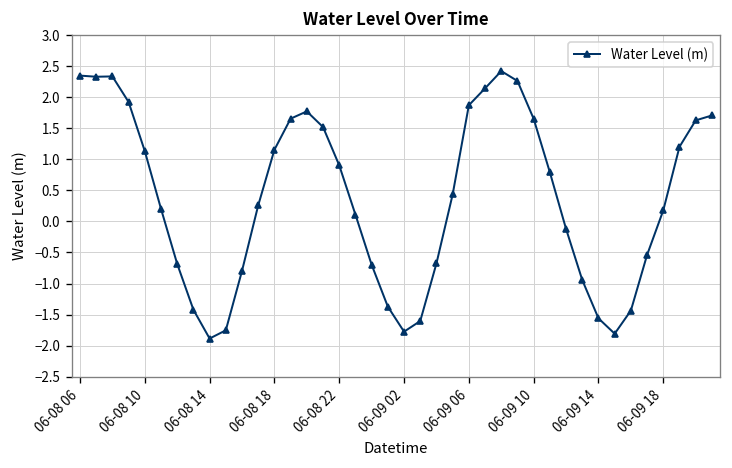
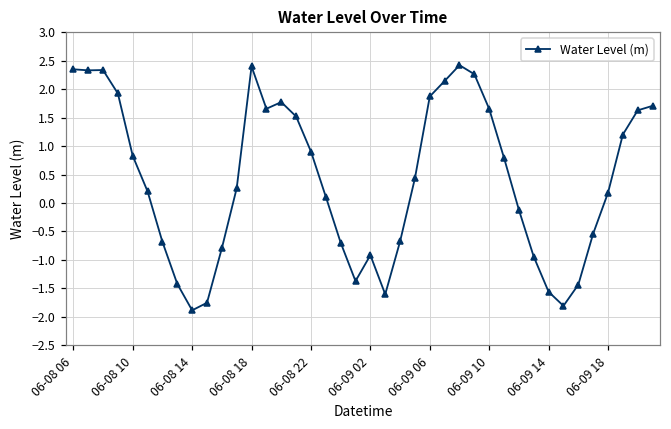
  {
    "06-08 06": 2.3,
-   "06-08 10": 1.1,
+   "06-08 10": 0.8,
    "06-08 14": -1.9,
-   "06-08 18": 1.2,
+   "06-08 18": 2.4,
    "06-08 22": 0.9,
-   "06-09 02": -1.8,
+   "06-09 02": -0.9,
    "06-09 06": 1.9,
    "06-09 10": 1.7,
    "06-09 14": -1.6,
    "06-09 18": 0.2
  }
